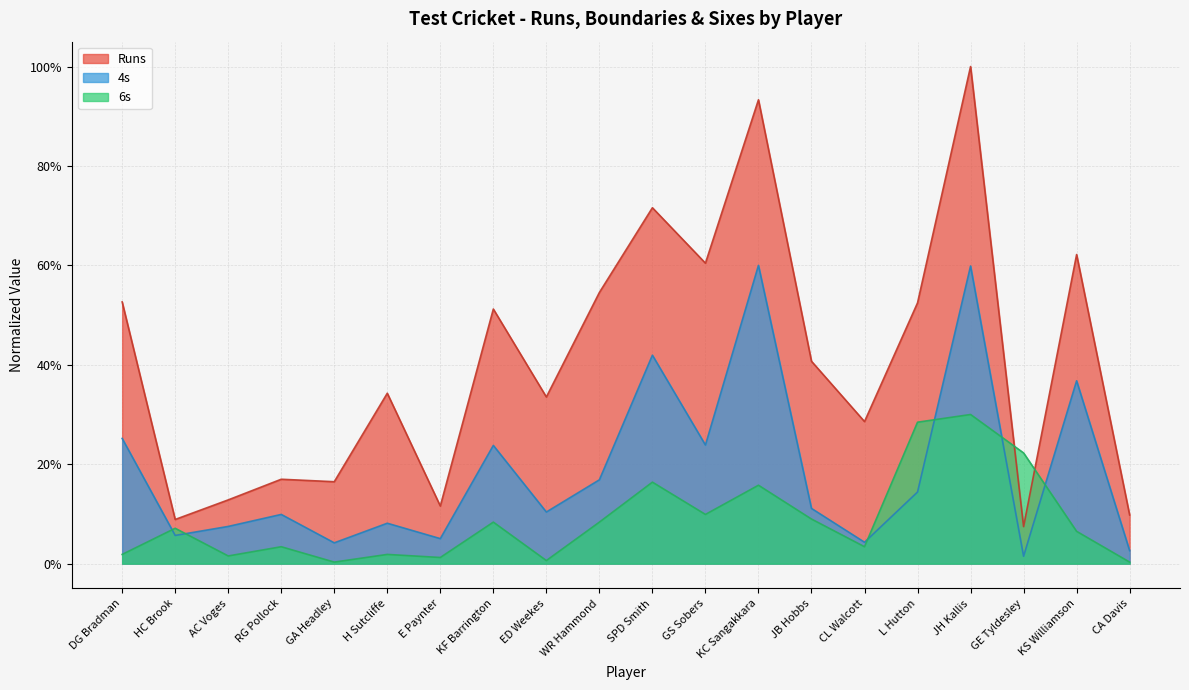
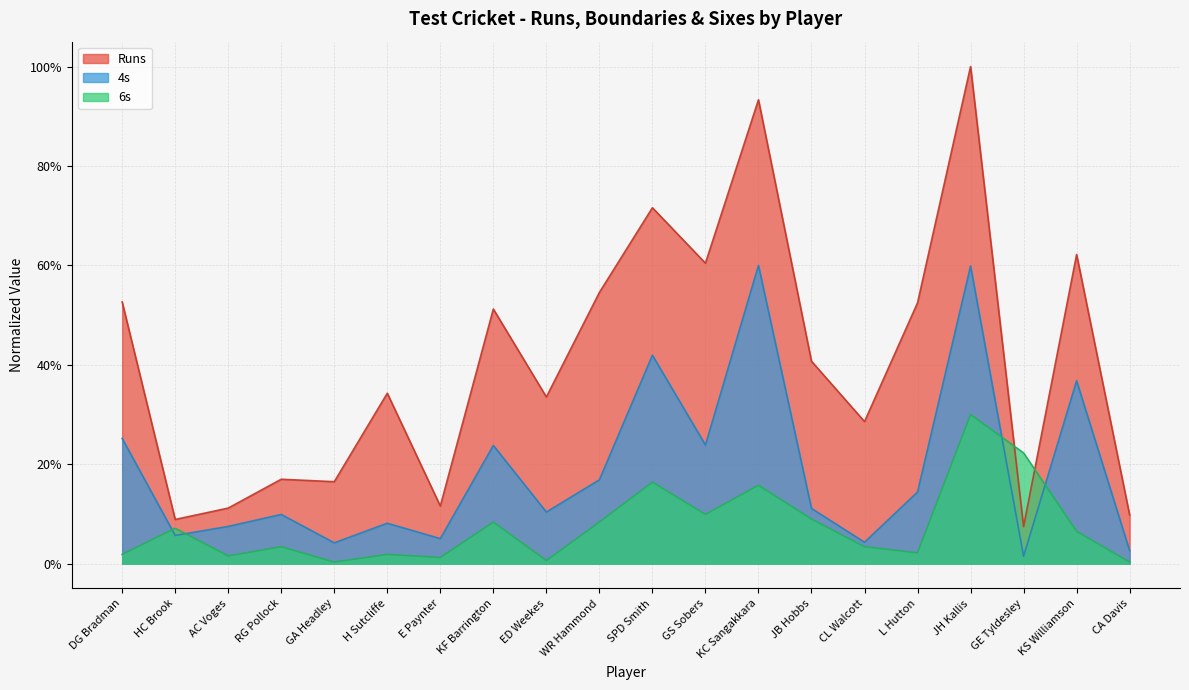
  {
    "Runs": {
      "DG Bradman": "53%",
      "HC Brook": "9%",
-     "AC Voges": "13%",
+     "AC Voges": "11%",
      "RG Pollock": "17%",
      "GA Headley": "16%",
      "H Sutcliffe": "34%",
      "E Paynter": "12%",
      "KF Barrington": "51%",
      "ED Weekes": "34%",
      "WR Hammond": "55%",
      "SPD Smith": "72%",
      "GS Sobers": "60%",
      "KC Sangakkara": "93%",
      "JB Hobbs": "41%",
      "CL Walcott": "29%",
      "L Hutton": "52%",
      "JH Kallis": "100%",
      "GE Tyldesley": "7%",
      "KS Williamson": "62%",
      "CA Davis": "10%"
    },
    "4s": {
      "DG Bradman": "25%",
      "HC Brook": "6%",
      "AC Voges": "7%",
      "RG Pollock": "10%",
      "GA Headley": "4%",
      "H Sutcliffe": "8%",
      "E Paynter": "5%",
      "KF Barrington": "24%",
      "ED Weekes": "10%",
      "WR Hammond": "17%",
      "SPD Smith": "42%",
      "GS Sobers": "24%",
      "KC Sangakkara": "60%",
      "JB Hobbs": "11%",
      "CL Walcott": "4%",
      "L Hutton": "14%",
      "JH Kallis": "60%",
      "GE Tyldesley": "1%",
      "KS Williamson": "37%",
      "CA Davis": "3%"
    },
    "6s": {
      "DG Bradman": "2%",
      "HC Brook": "7%",
      "AC Voges": "2%",
      "RG Pollock": "3%",
      "GA Headley": "0%",
      "H Sutcliffe": "2%",
      "E Paynter": "1%",
      "KF Barrington": "8%",
      "ED Weekes": "1%",
      "WR Hammond": "8%",
      "SPD Smith": "16%",
      "GS Sobers": "10%",
      "KC Sangakkara": "16%",
      "JB Hobbs": "9%",
      "CL Walcott": "3%",
-     "L Hutton": "28%",
+     "L Hutton": "2%",
      "JH Kallis": "30%",
      "GE Tyldesley": "22%",
      "KS Williamson": "6%",
      "CA Davis": "0%"
    }
  }
